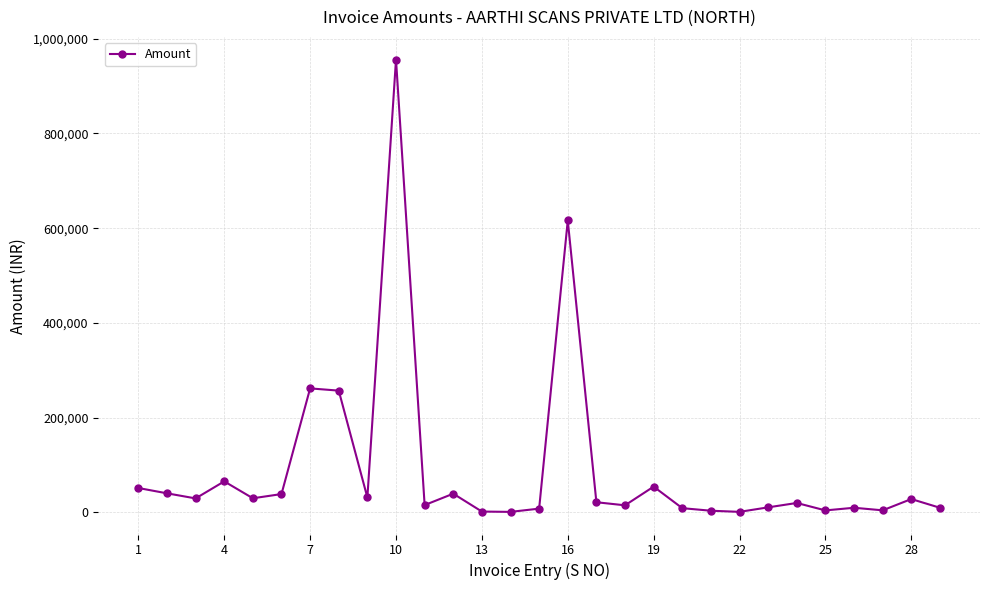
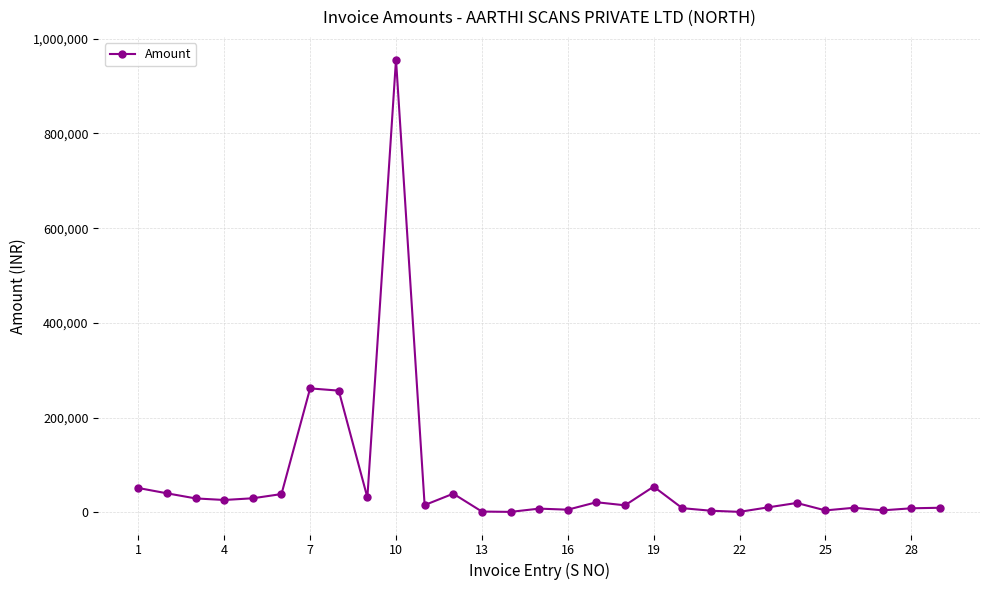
  {
    "1": "50,000",
-   "4": "70,000",
+   "4": "30,000",
    "7": "260,000",
    "10": "960,000",
    "13": "0",
-   "16": "620,000",
+   "16": "10,000",
    "19": "50,000",
    "22": "0",
    "25": "0",
-   "28": "30,000"
+   "28": "10,000"
  }
